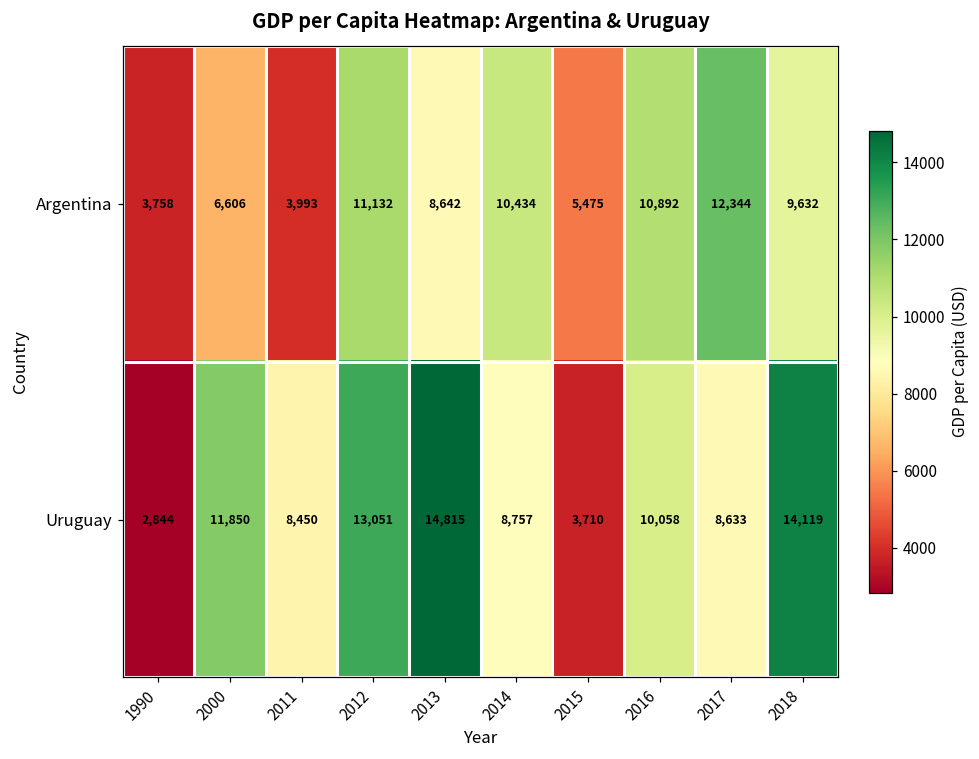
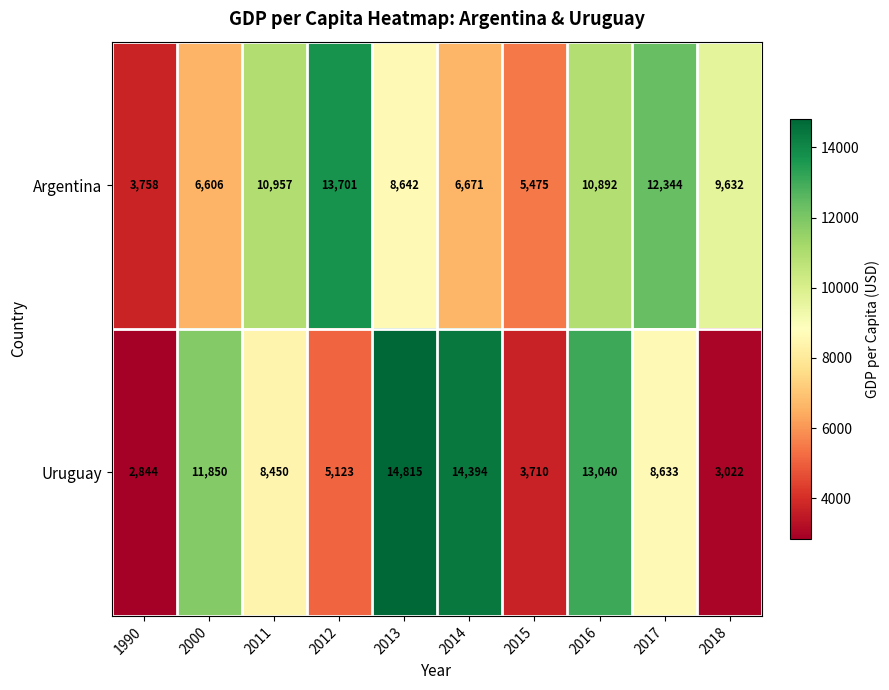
  {
    "Argentina": {
      "1990": "3,758",
      "2000": "6,606",
-     "2011": "3,993",
-     "2012": "11,132",
+     "2011": "10,957",
+     "2012": "13,701",
      "2013": "8,642",
-     "2014": "10,434",
+     "2014": "6,671",
      "2015": "5,475",
      "2016": "10,892",
      "2017": "12,344",
      "2018": "9,632"
    },
    "Uruguay": {
      "1990": "2,844",
      "2000": "11,850",
      "2011": "8,450",
-     "2012": "13,051",
+     "2012": "5,123",
      "2013": "14,815",
-     "2014": "8,757",
+     "2014": "14,394",
      "2015": "3,710",
-     "2016": "10,058",
+     "2016": "13,040",
      "2017": "8,633",
-     "2018": "14,119"
+     "2018": "3,022"
    }
  }
